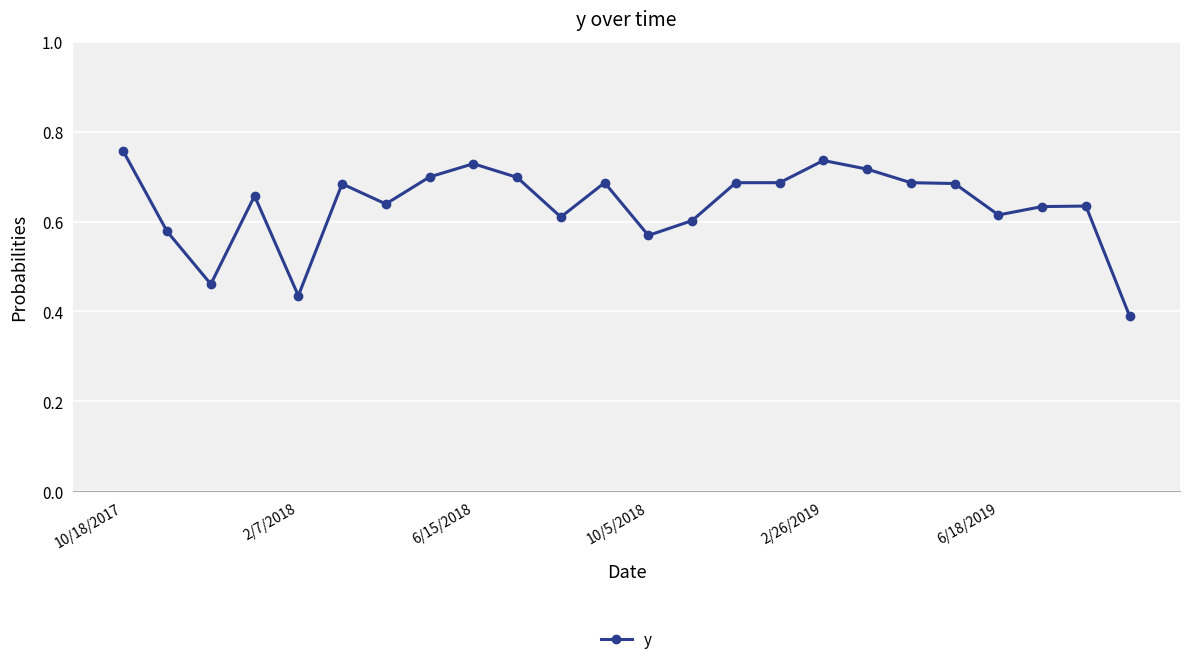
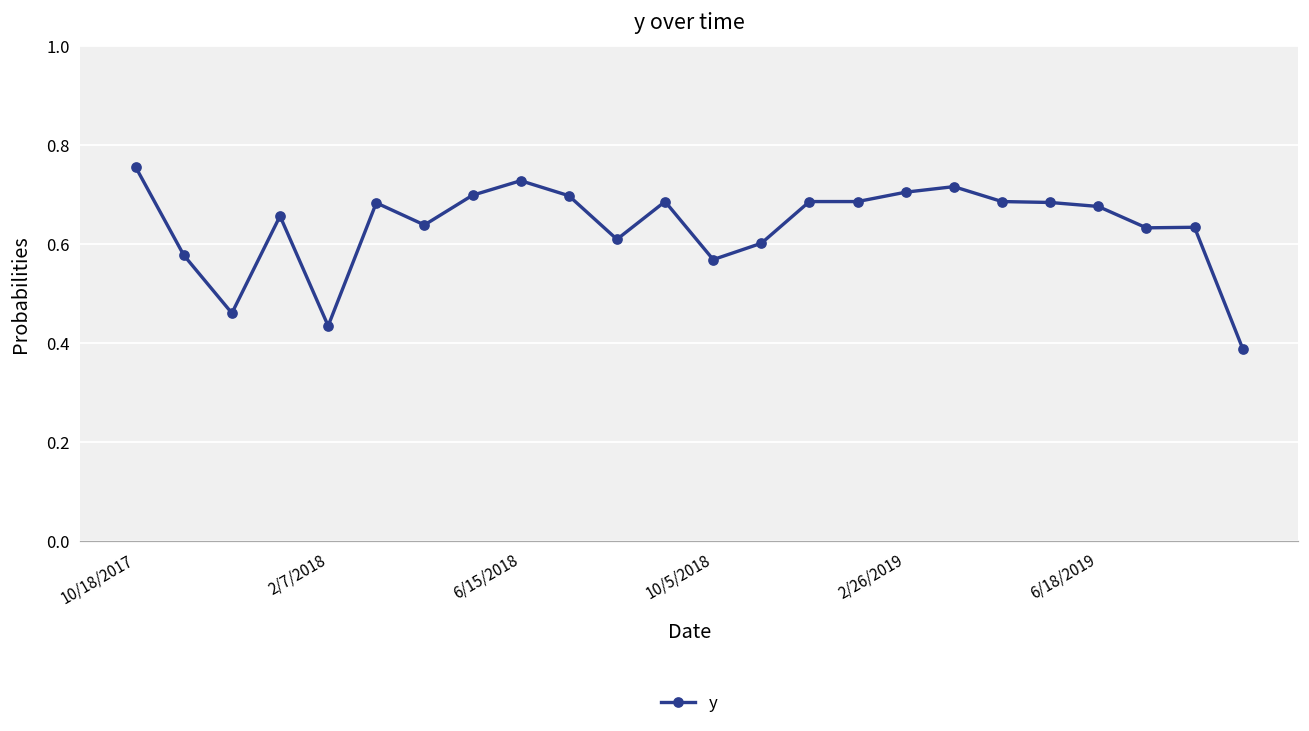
  {
    "10/18/2017": 0.76,
    "2/7/2018": 0.43,
    "6/15/2018": 0.73,
    "10/5/2018": 0.57,
-   "2/26/2019": 0.74,
-   "6/18/2019": 0.61
+   "2/26/2019": 0.71,
+   "6/18/2019": 0.68
  }
